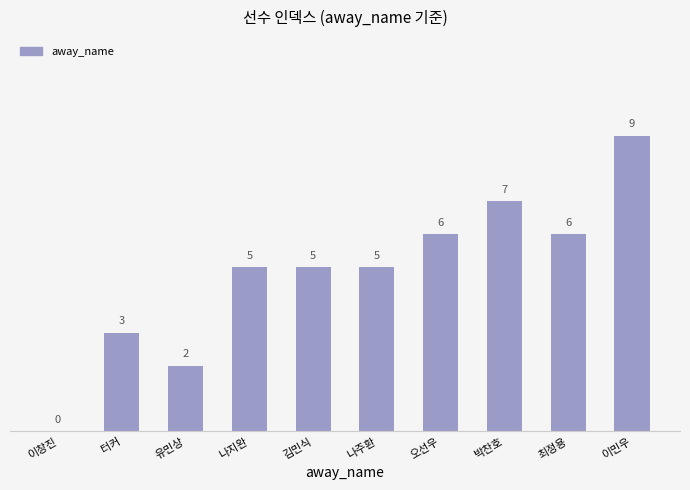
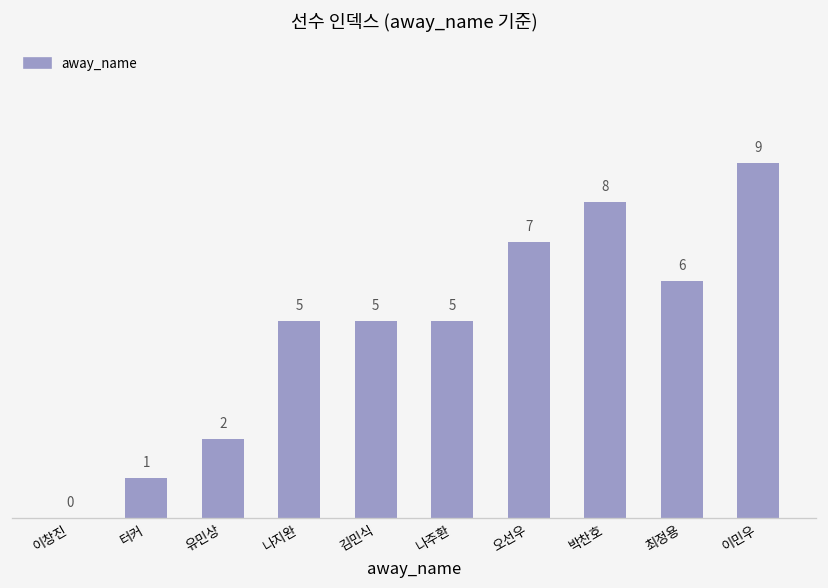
  {
    "이창진": 0,
-   "터커": 3,
+   "터커": 1,
    "유민상": 2,
    "나지완": 5,
    "김민식": 5,
    "나주환": 5,
-   "오선우": 6,
-   "박찬호": 7,
+   "오선우": 7,
+   "박찬호": 8,
    "최정용": 6,
    "이민우": 9
  }
